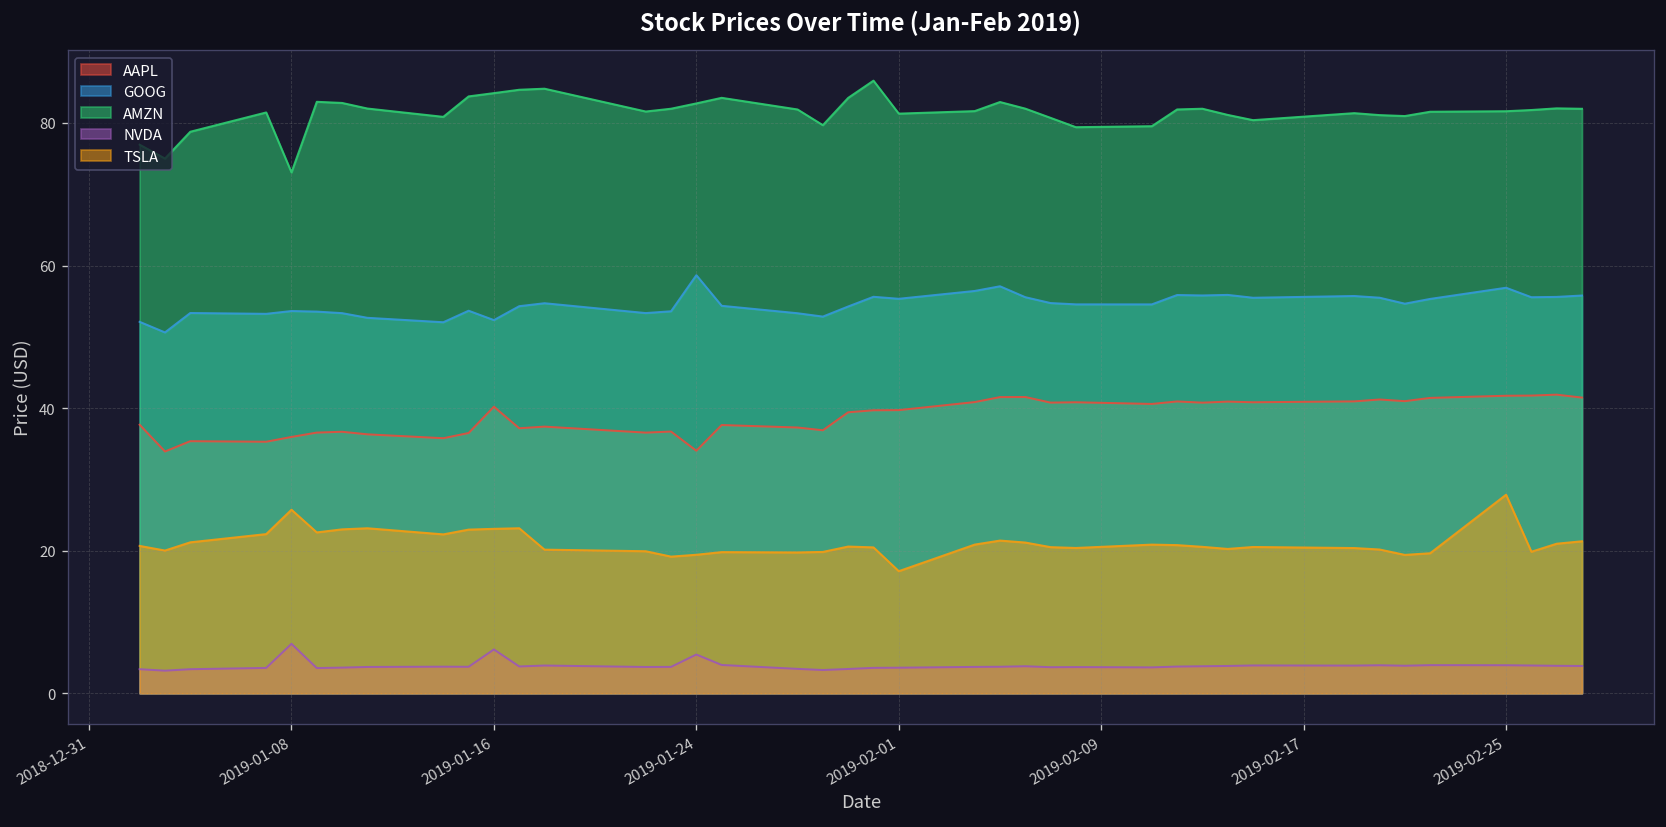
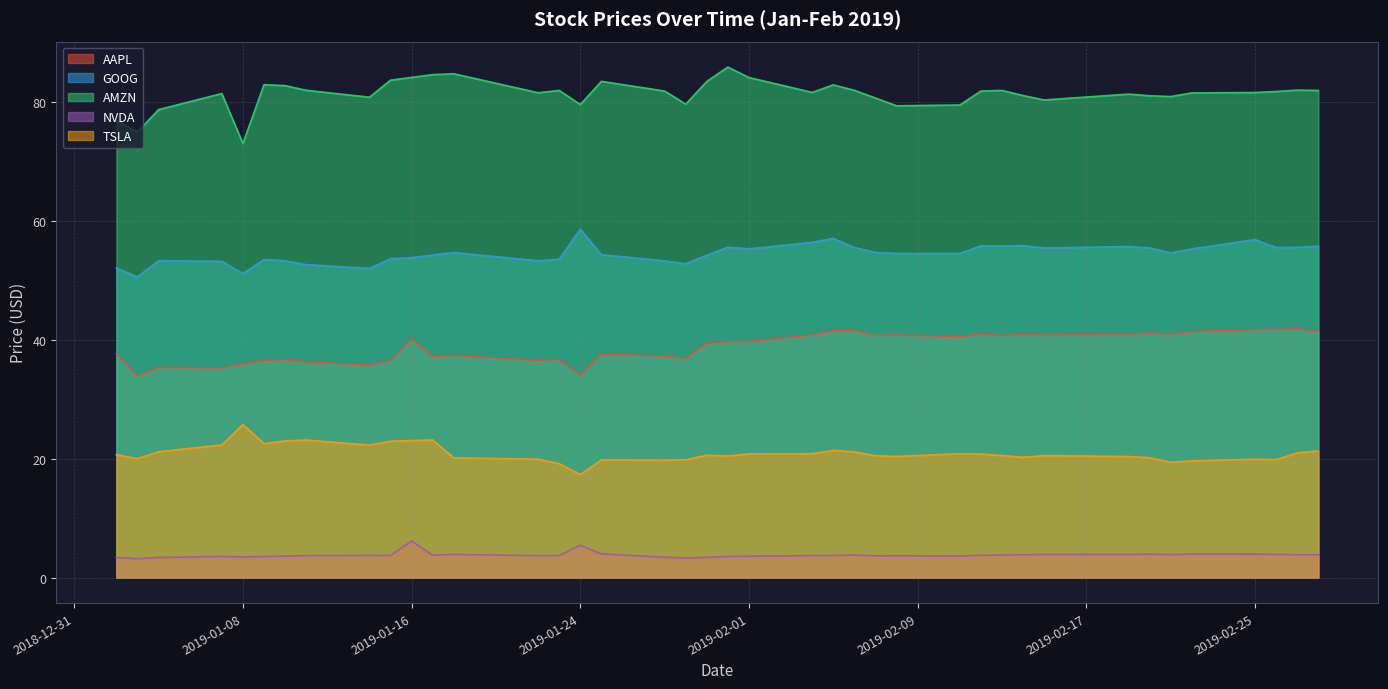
  {
    "AAPL": {
      "2019-01-08": 36,
      "2019-01-16": 40,
      "2019-01-24": 34,
      "2019-02-01": 40,
      "2019-02-25": 42
    },
    "GOOG": {
-     "2019-01-08": 54,
-     "2019-01-16": 52,
+     "2019-01-08": 51,
+     "2019-01-16": 54,
      "2019-01-24": 59,
      "2019-02-01": 55,
      "2019-02-25": 57
    },
    "AMZN": {
      "2019-01-08": 73,
      "2019-01-16": 84,
-     "2019-01-24": 83,
-     "2019-02-01": 81,
+     "2019-01-24": 80,
+     "2019-02-01": 84,
      "2019-02-25": 82
    },
    "NVDA": {
-     "2019-01-08": 7,
+     "2019-01-08": 3,
      "2019-01-16": 6,
      "2019-01-24": 5,
      "2019-02-01": 4,
      "2019-02-25": 4
    },
    "TSLA": {
      "2019-01-08": 26,
      "2019-01-16": 23,
-     "2019-01-24": 19,
-     "2019-02-01": 17,
-     "2019-02-25": 28
+     "2019-01-24": 17,
+     "2019-02-01": 21,
+     "2019-02-25": 20
    }
  }
